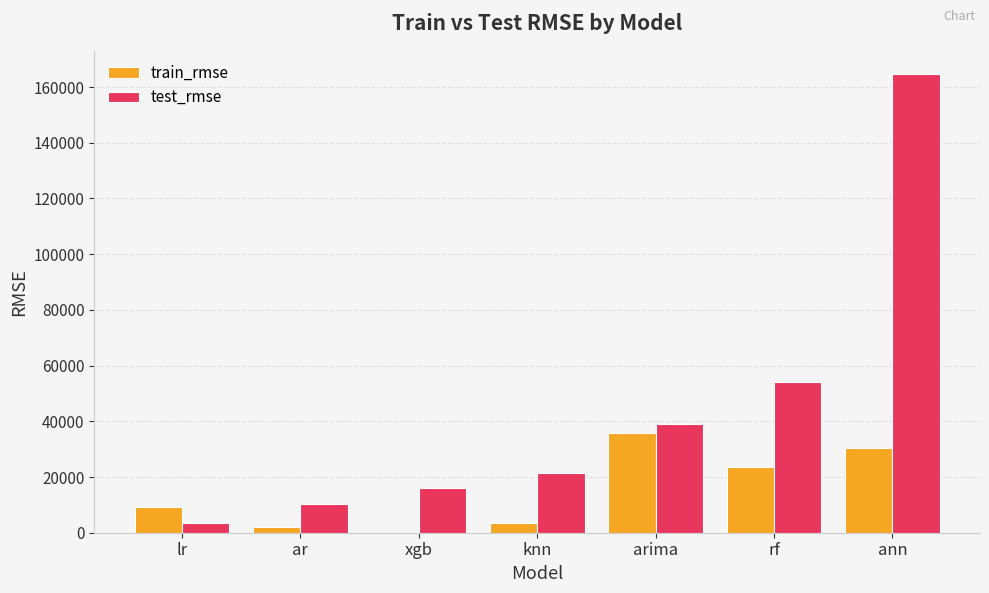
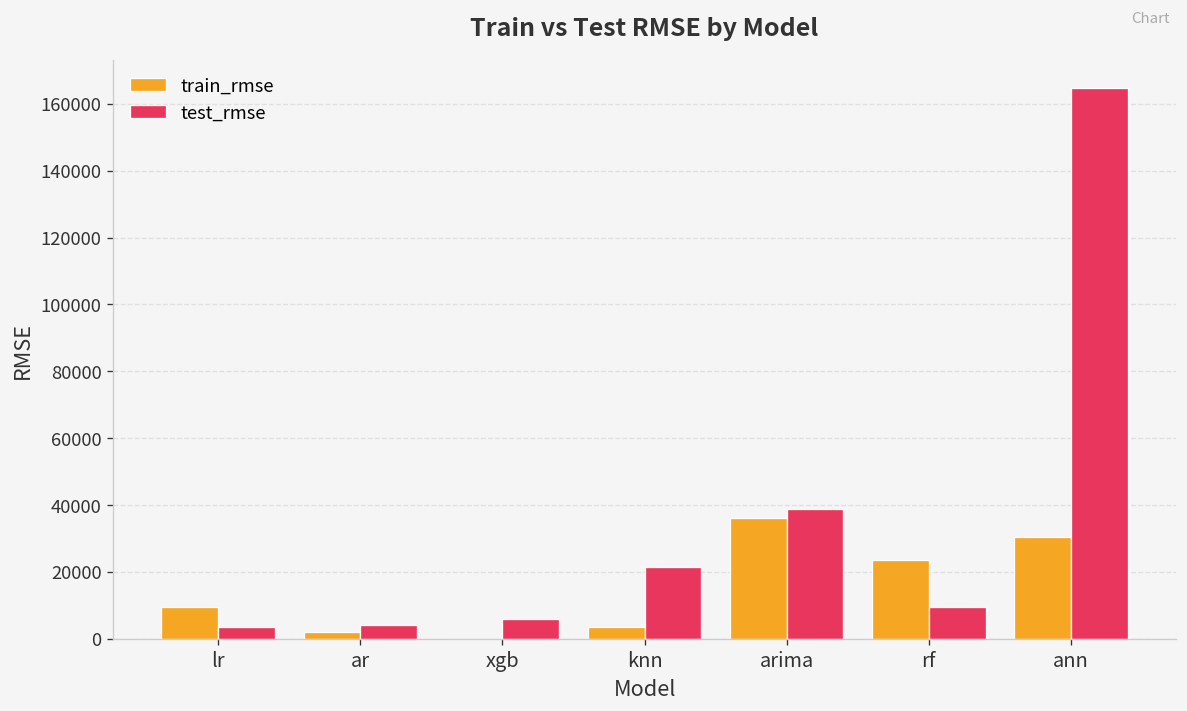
  {
    "train_rmse": {
      "lr": 9000,
      "ar": 2000,
      "knn": 4000,
      "arima": 36000,
      "rf": 24000,
      "ann": 30000
    },
    "test_rmse": {
      "lr": 4000,
-     "ar": 10000,
-     "xgb": 16000,
+     "ar": 4000,
+     "xgb": 6000,
      "knn": 22000,
      "arima": 39000,
-     "rf": 54000,
+     "rf": 10000,
      "ann": 165000
    }
  }
